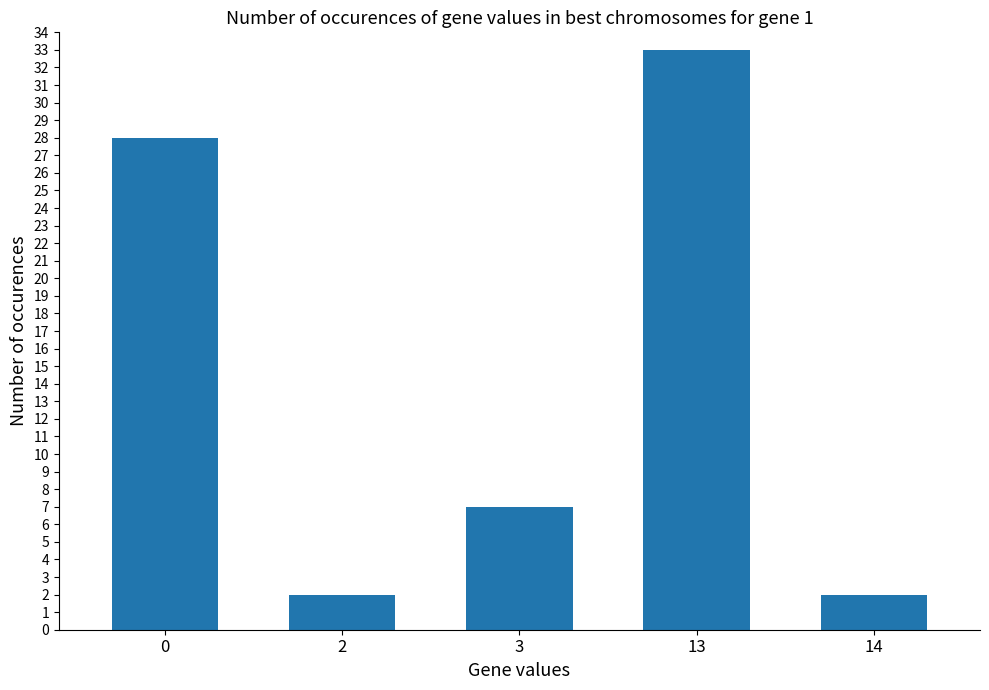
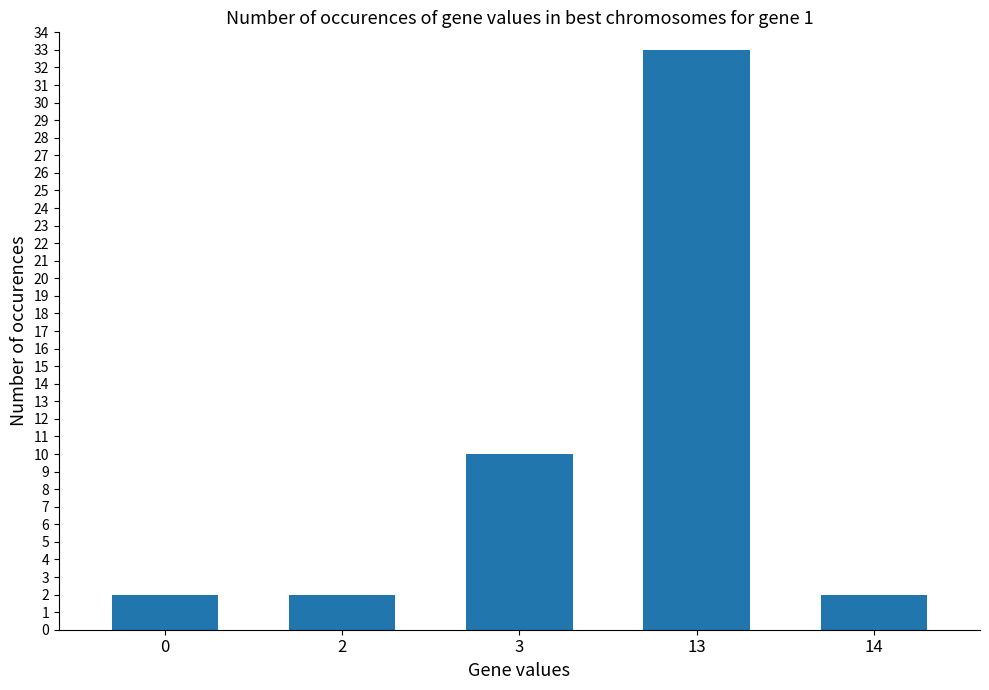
  {
-   "0": 28,
+   "0": 2,
    "2": 2,
-   "3": 7,
+   "3": 10,
    "13": 33,
    "14": 2
  }
